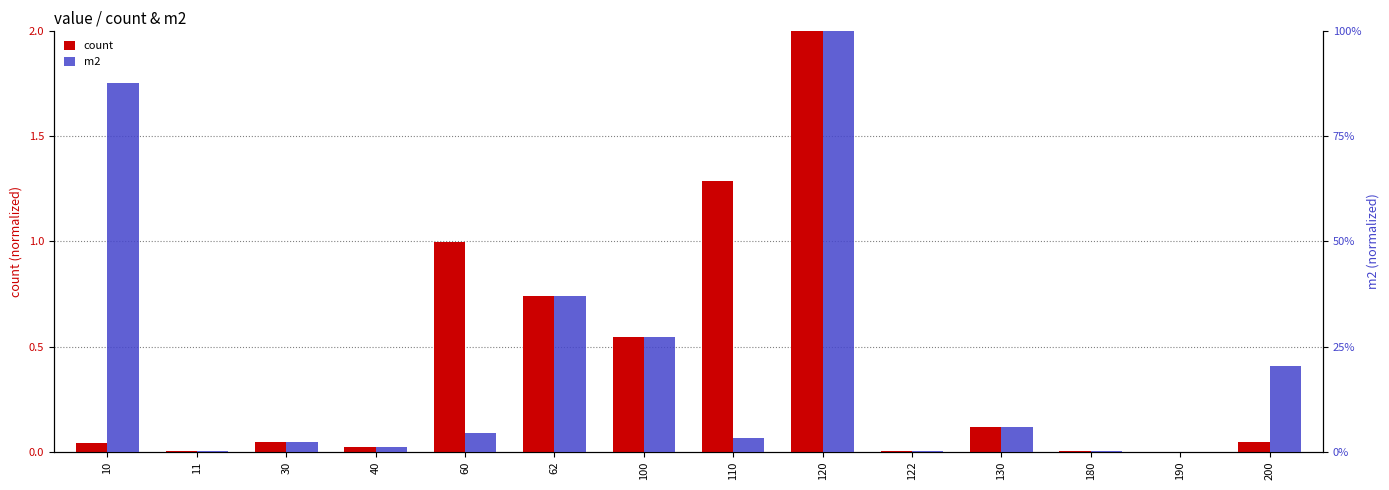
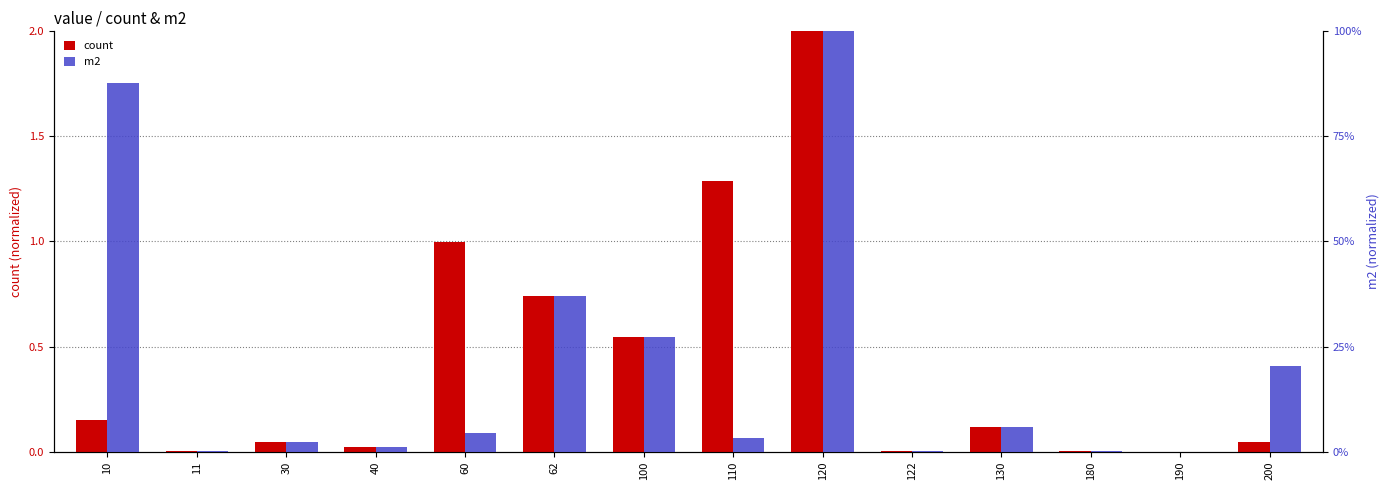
  {
    "count": {
-     "10": "0.04",
+     "10": "0.15",
      "30": "0.04",
      "40": "0.02",
      "60": "1.00",
      "62": "0.74",
      "100": "0.55",
      "110": "1.29",
      "120": "2.00",
      "130": "0.12",
      "200": "0.05"
    },
    "m2": {
      "10": "88%",
      "30": "2%",
      "40": "1%",
      "60": "4%",
      "62": "37%",
      "100": "27%",
      "110": "3%",
      "120": "100%",
      "130": "6%",
      "200": "20%"
    }
  }
